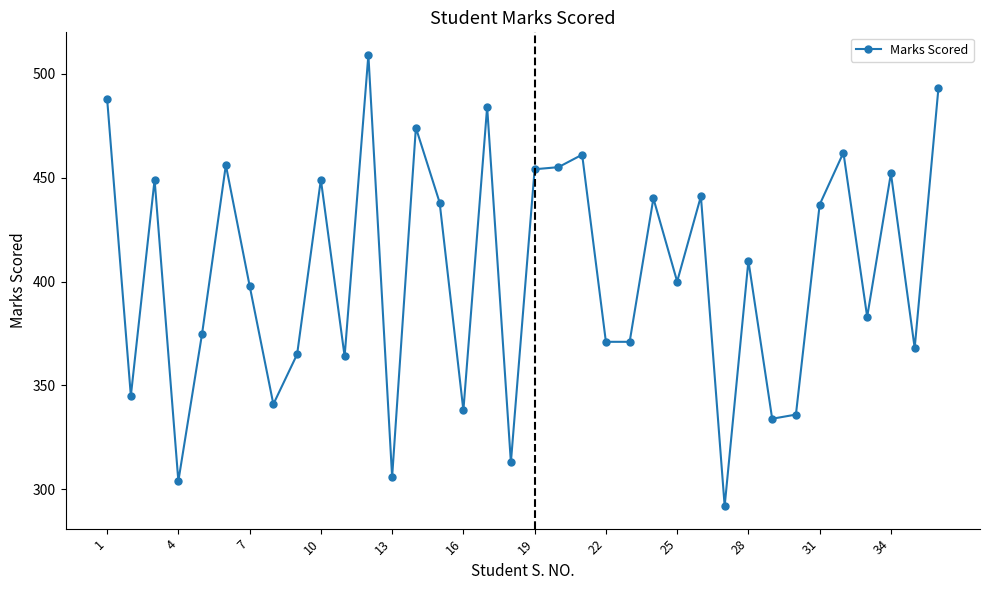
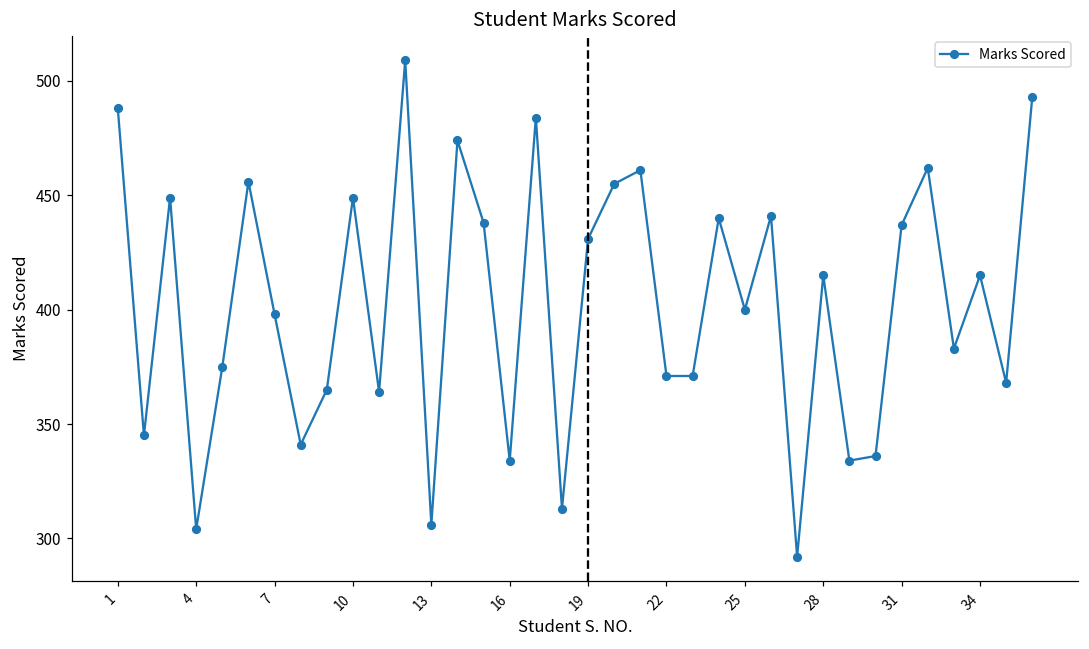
  {
    "1": 488,
    "4": 304,
    "7": 398,
    "10": 449,
    "13": 306,
-   "16": 338,
-   "19": 454,
+   "16": 334,
+   "19": 431,
    "22": 371,
    "25": 400,
-   "28": 410,
+   "28": 415,
    "31": 437,
-   "34": 452
+   "34": 415
  }
